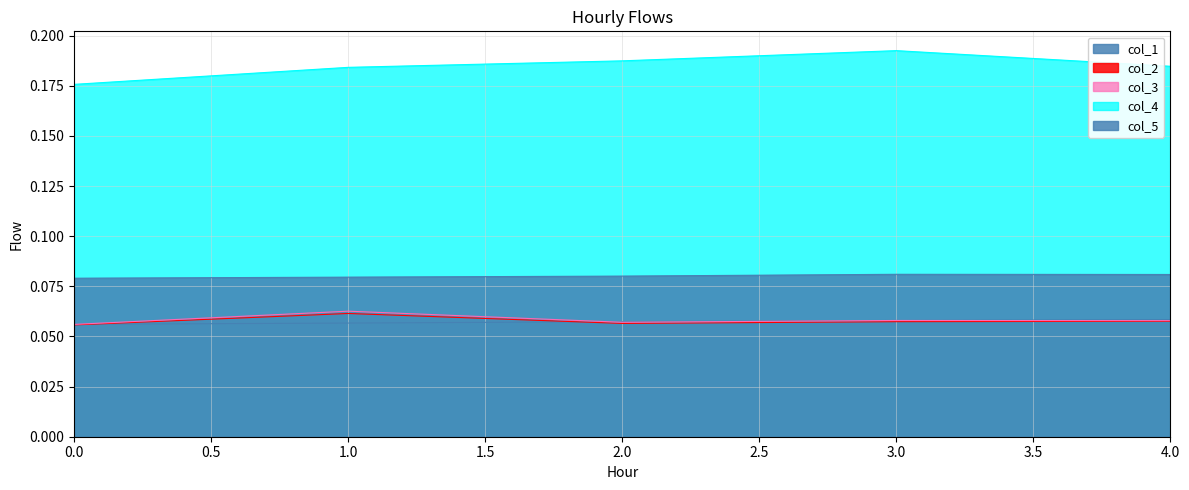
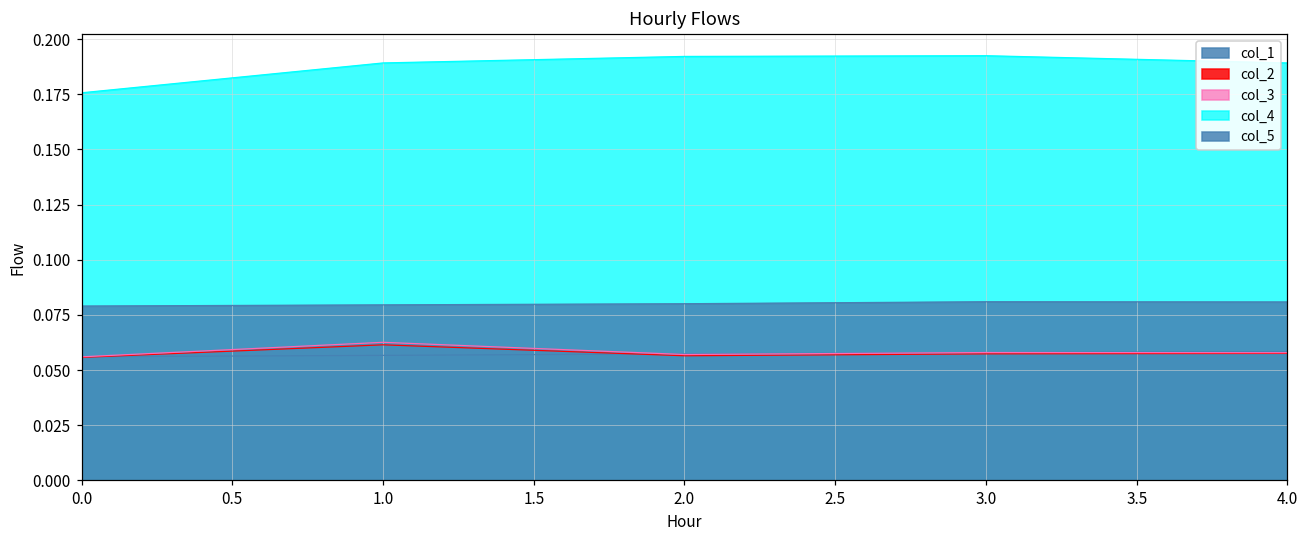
  {
    "col_4": {
      "0.0": 0.176,
-     "1.0": 0.184,
-     "2.0": 0.187,
+     "1.0": 0.189,
+     "2.0": 0.192,
      "3.0": 0.193,
-     "4.0": 0.185
+     "4.0": 0.189
    }
  }
